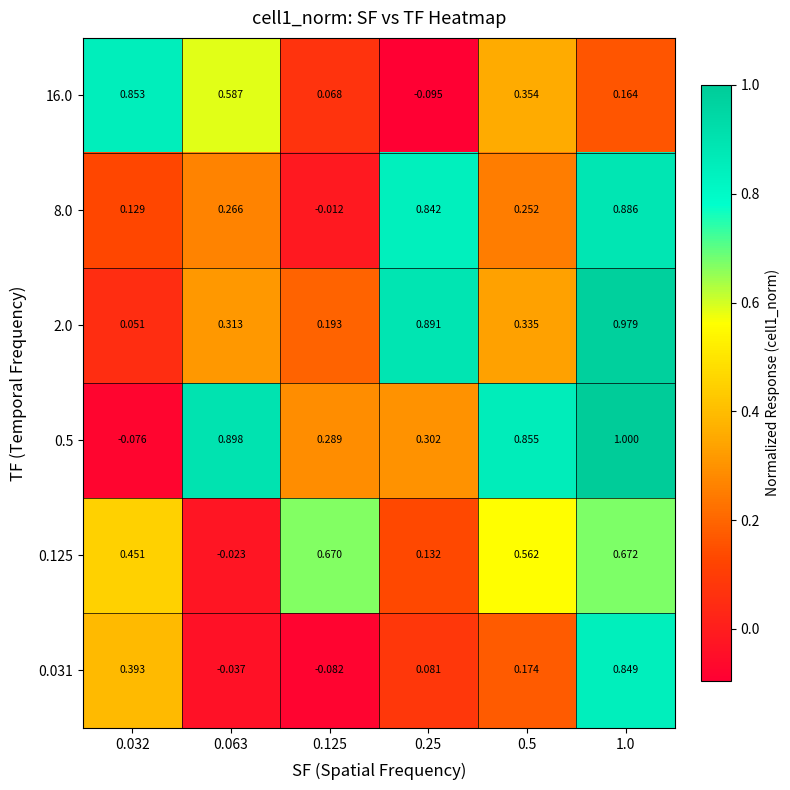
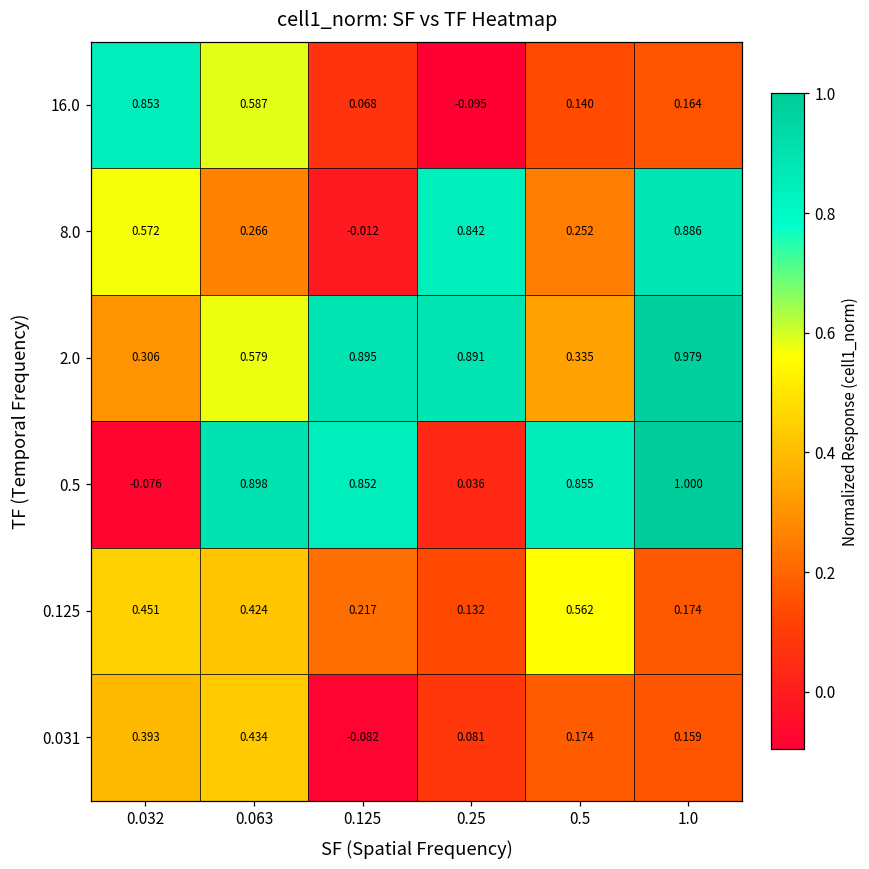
  {
    "16.0": {
      "0.032": 0.853,
      "0.063": 0.587,
      "0.125": 0.068,
      "0.25": -0.095,
-     "0.5": 0.354,
+     "0.5": 0.140,
      "1.0": 0.164
    },
    "8.0": {
-     "0.032": 0.129,
+     "0.032": 0.572,
      "0.063": 0.266,
      "0.125": -0.012,
      "0.25": 0.842,
      "0.5": 0.252,
      "1.0": 0.886
    },
    "2.0": {
-     "0.032": 0.051,
-     "0.063": 0.313,
-     "0.125": 0.193,
+     "0.032": 0.306,
+     "0.063": 0.579,
+     "0.125": 0.895,
      "0.25": 0.891,
      "0.5": 0.335,
      "1.0": 0.979
    },
    "0.5": {
      "0.032": -0.076,
      "0.063": 0.898,
-     "0.125": 0.289,
-     "0.25": 0.302,
+     "0.125": 0.852,
+     "0.25": 0.036,
      "0.5": 0.855,
      "1.0": 1.000
    },
    "0.125": {
      "0.032": 0.451,
-     "0.063": -0.023,
-     "0.125": 0.670,
+     "0.063": 0.424,
+     "0.125": 0.217,
      "0.25": 0.132,
      "0.5": 0.562,
-     "1.0": 0.672
+     "1.0": 0.174
    },
    "0.031": {
      "0.032": 0.393,
-     "0.063": -0.037,
+     "0.063": 0.434,
      "0.125": -0.082,
      "0.25": 0.081,
      "0.5": 0.174,
-     "1.0": 0.849
+     "1.0": 0.159
    }
  }
